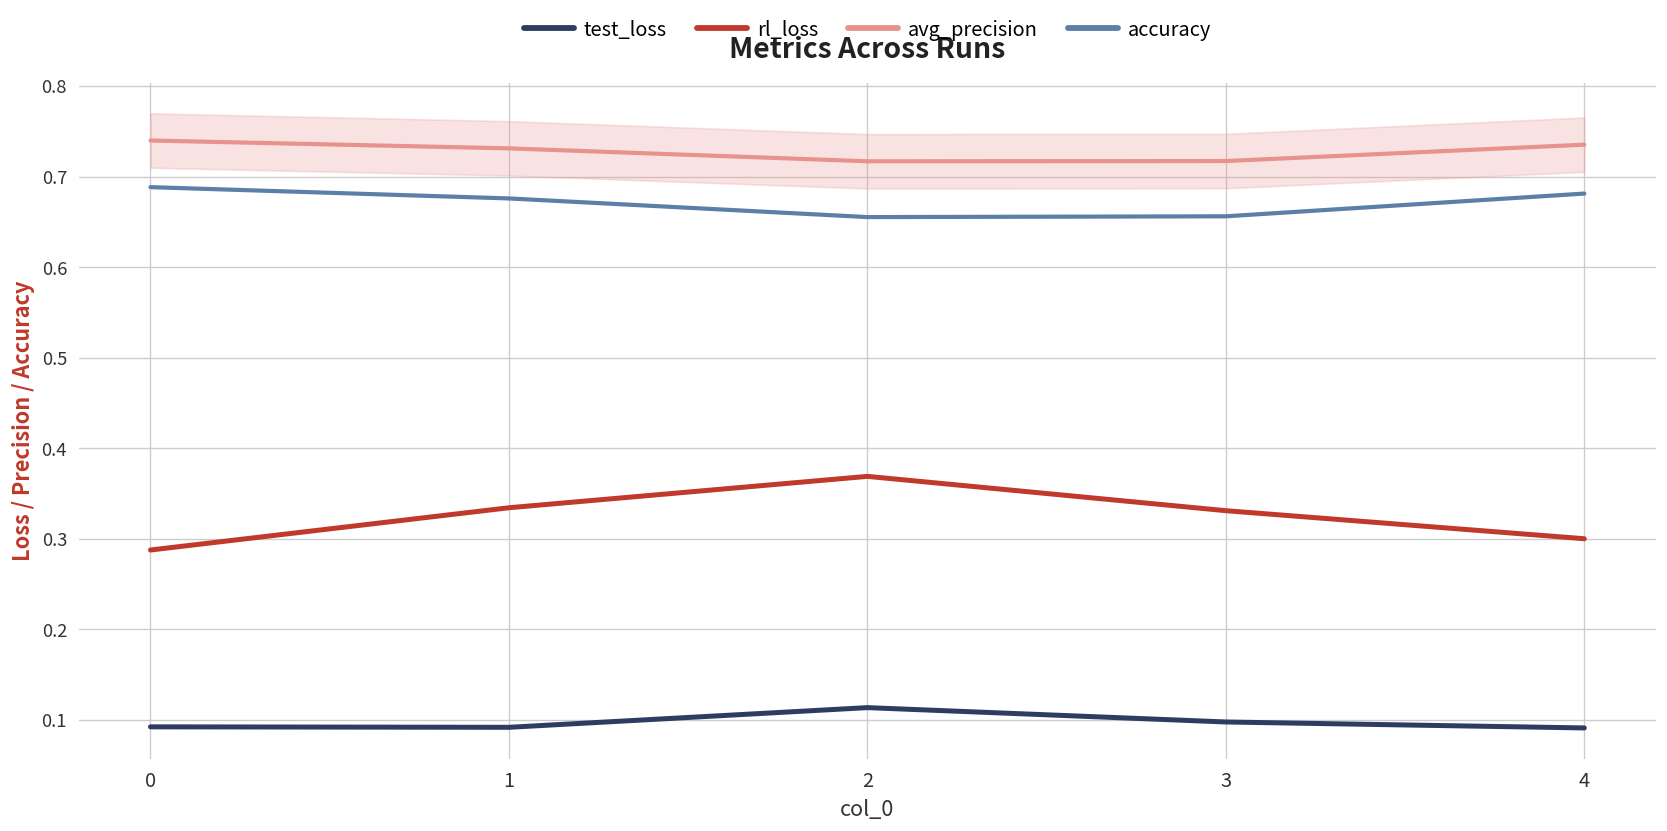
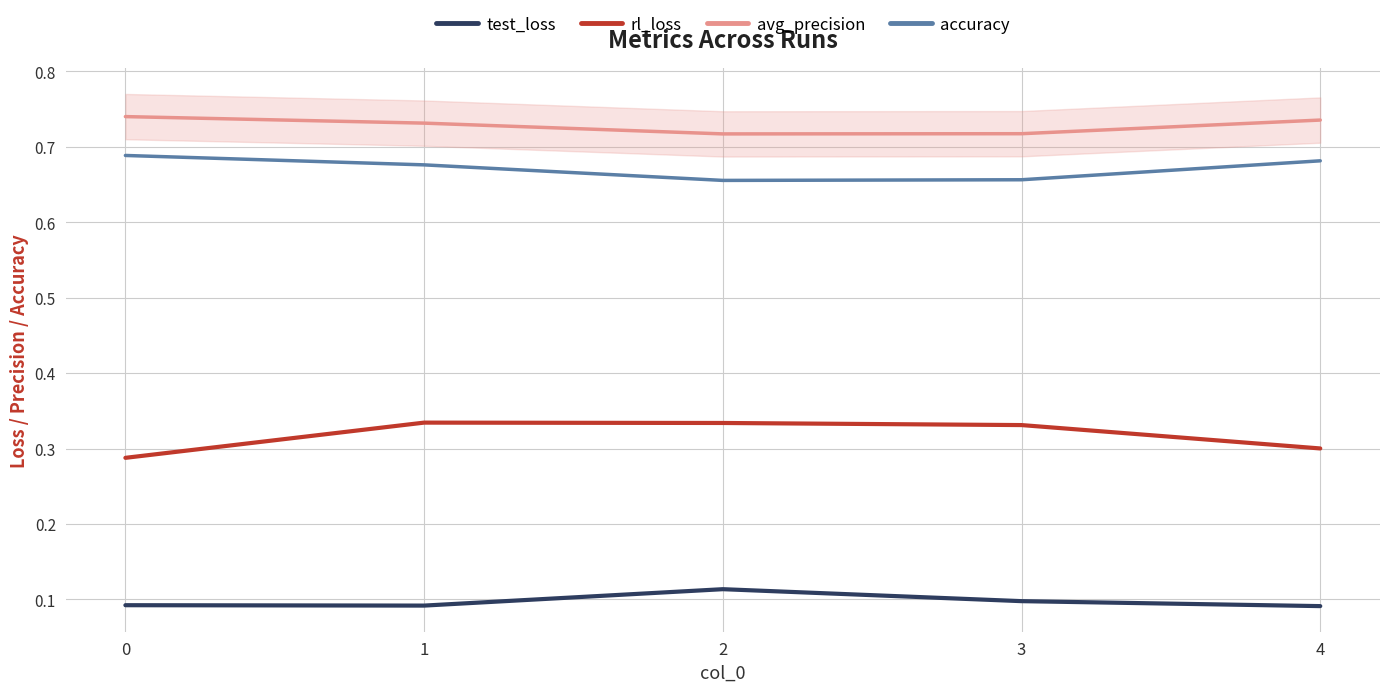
  {
    "test_loss": {
      "0": 0.09,
      "1": 0.09,
      "2": 0.11,
      "3": 0.10,
      "4": 0.09
    },
    "rl_loss": {
      "0": 0.29,
      "1": 0.33,
-     "2": 0.37,
+     "2": 0.33,
      "3": 0.33,
      "4": 0.30
    },
    "accuracy": {
      "0": 0.69,
      "1": 0.68,
      "2": 0.66,
      "3": 0.66,
      "4": 0.68
    }
  }
